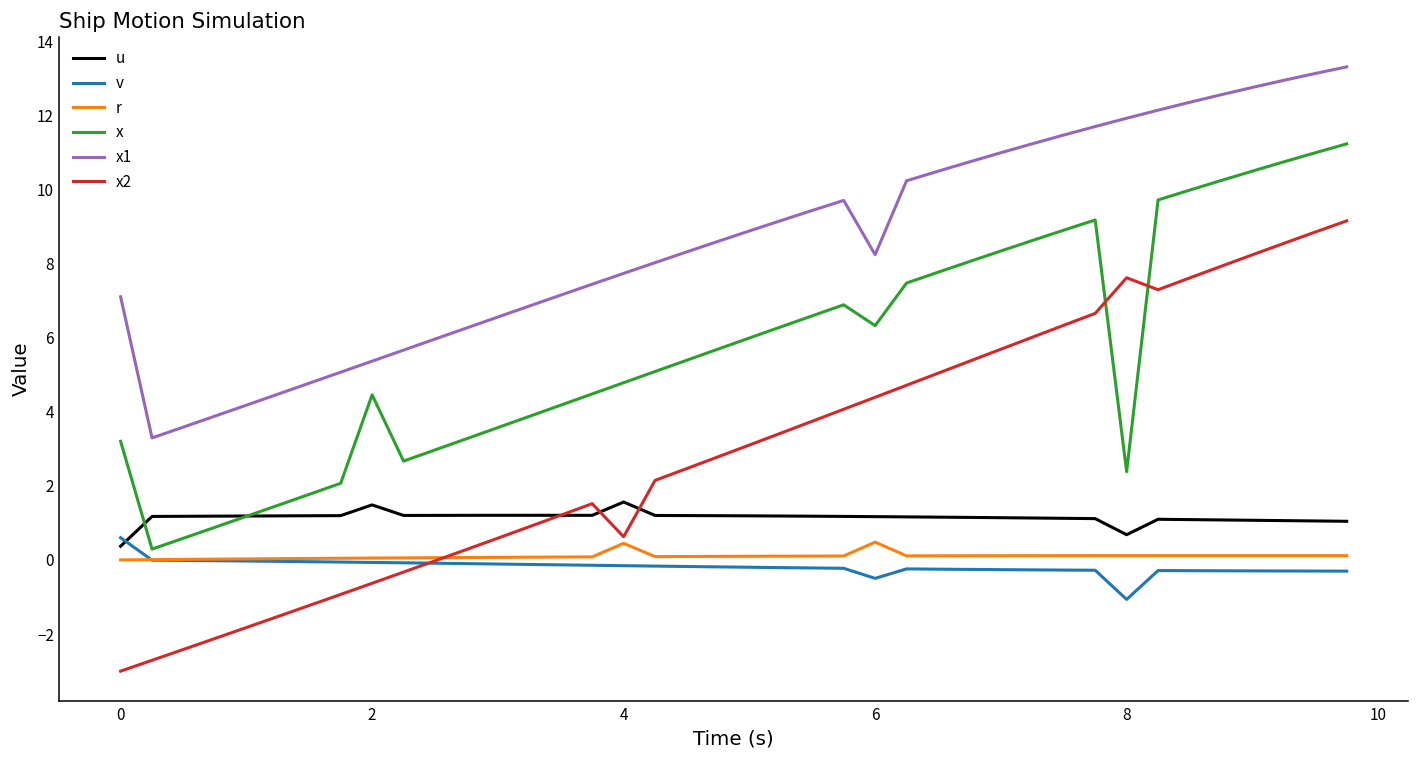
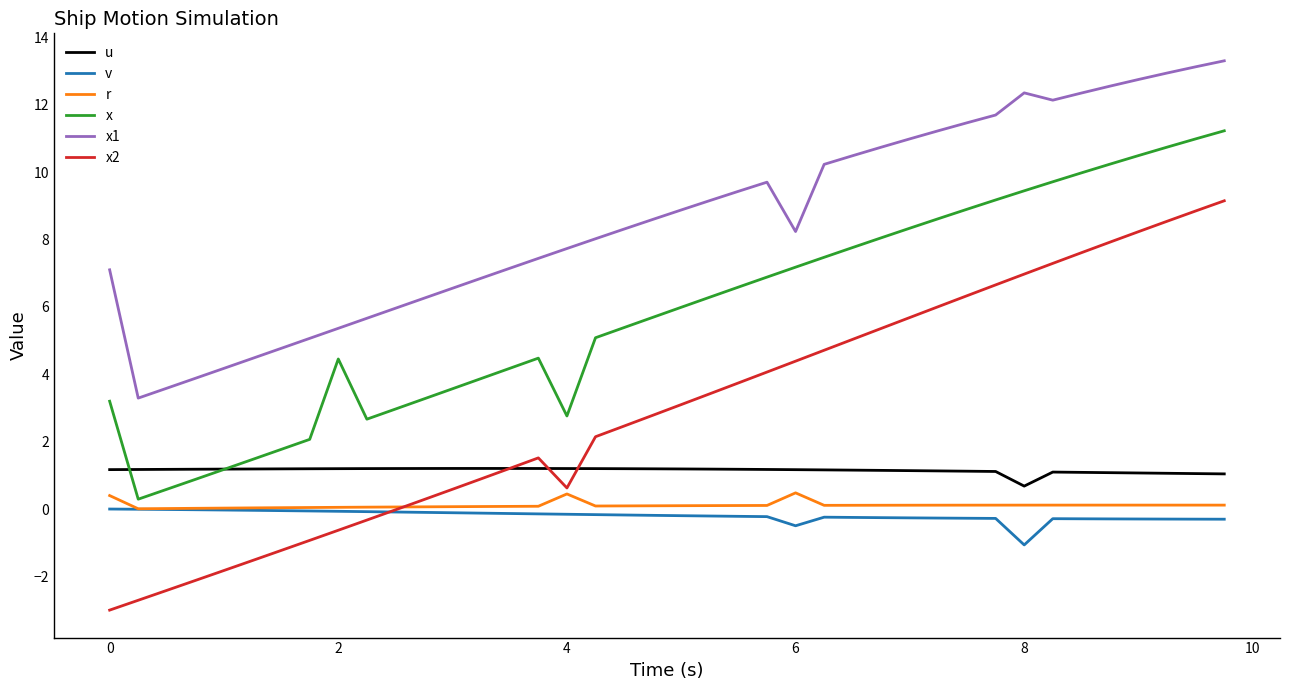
  {
    "u": {
-     "0": 0.4,
-     "2": 1.5,
-     "4": 1.6,
+     "0": 1.2,
+     "2": 1.2,
+     "4": 1.2,
      "6": 1.2,
      "8": 0.7
    },
    "v": {
-     "0": 0.6,
+     "0": 0.0,
      "2": -0.1,
      "4": -0.2,
      "6": -0.5,
      "8": -1.1
    },
    "r": {
-     "0": 0.0,
+     "0": 0.4,
      "2": 0.1,
      "4": 0.4,
      "6": 0.5,
      "8": 0.1
    },
    "x": {
      "0": 3.2,
      "2": 4.5,
-     "4": 4.8,
-     "6": 6.3,
-     "8": 2.4
+     "4": 2.8,
+     "6": 7.2,
+     "8": 9.4
    },
    "x1": {
      "0": 7.1,
      "2": 5.4,
      "4": 7.7,
      "6": 8.2,
-     "8": 11.9
+     "8": 12.4
    },
    "x2": {
      "0": -3.0,
      "2": -0.6,
      "4": 0.6,
      "6": 4.4,
-     "8": 7.6
+     "8": 7.0
    }
  }
